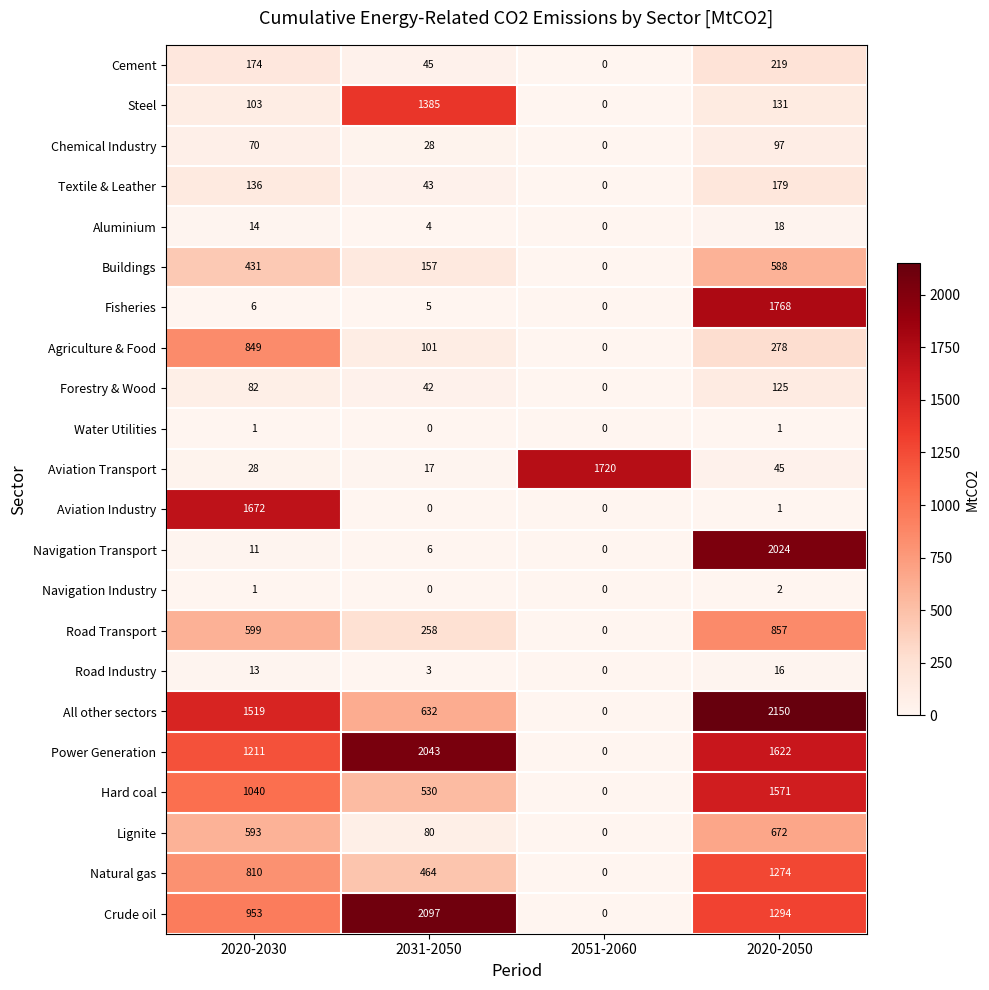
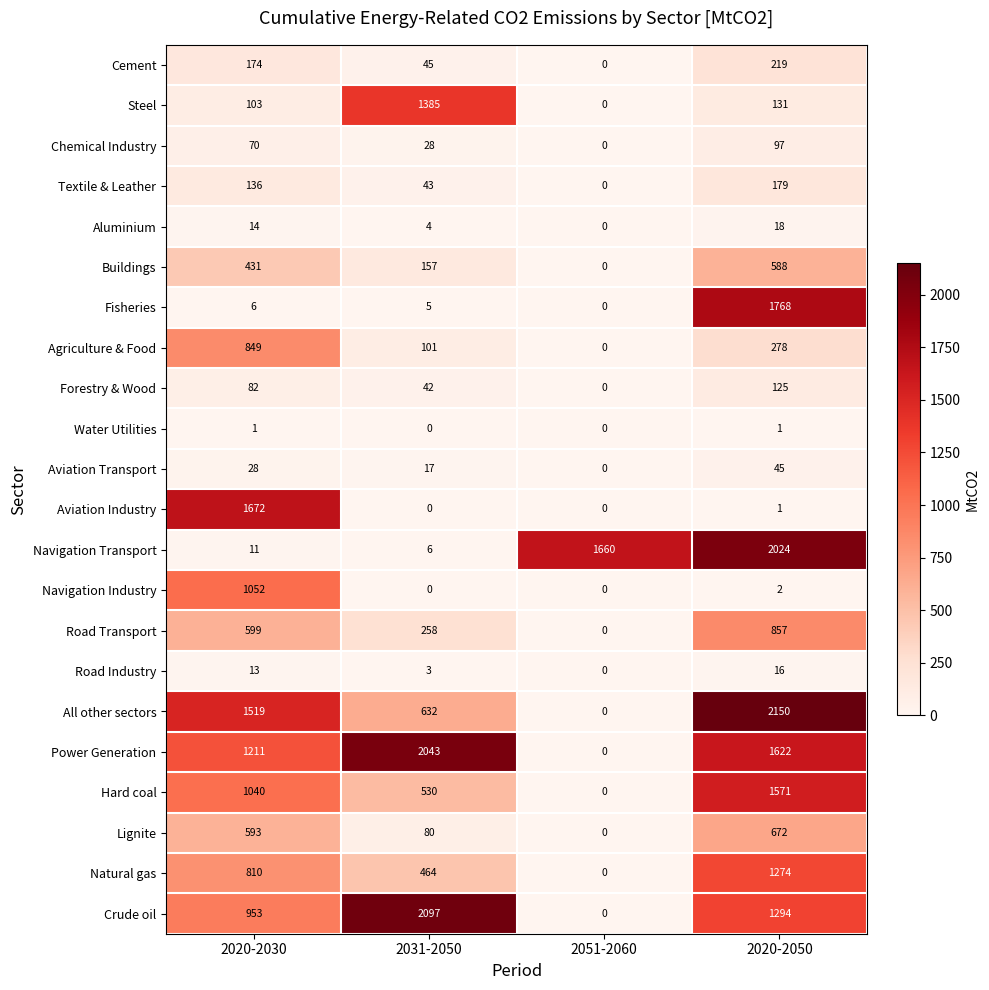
  {
    "Cement": {
      "2020-2030": 174,
      "2031-2050": 45,
      "2051-2060": 0,
      "2020-2050": 219
    },
    "Steel": {
      "2020-2030": 103,
      "2031-2050": 1385,
      "2051-2060": 0,
      "2020-2050": 131
    },
    "Chemical Industry": {
      "2020-2030": 70,
      "2031-2050": 28,
      "2051-2060": 0,
      "2020-2050": 97
    },
    "Textile & Leather": {
      "2020-2030": 136,
      "2031-2050": 43,
      "2051-2060": 0,
      "2020-2050": 179
    },
    "Aluminium": {
      "2020-2030": 14,
      "2031-2050": 4,
      "2051-2060": 0,
      "2020-2050": 18
    },
    "Buildings": {
      "2020-2030": 431,
      "2031-2050": 157,
      "2051-2060": 0,
      "2020-2050": 588
    },
    "Fisheries": {
      "2020-2030": 6,
      "2031-2050": 5,
      "2051-2060": 0,
      "2020-2050": 1768
    },
    "Agriculture & Food": {
      "2020-2030": 849,
      "2031-2050": 101,
      "2051-2060": 0,
      "2020-2050": 278
    },
    "Forestry & Wood": {
      "2020-2030": 82,
      "2031-2050": 42,
      "2051-2060": 0,
      "2020-2050": 125
    },
    "Water Utilities": {
      "2020-2030": 1,
      "2031-2050": 0,
      "2051-2060": 0,
      "2020-2050": 1
    },
    "Aviation Transport": {
      "2020-2030": 28,
      "2031-2050": 17,
-     "2051-2060": 1720,
+     "2051-2060": 0,
      "2020-2050": 45
    },
    "Aviation Industry": {
      "2020-2030": 1672,
      "2031-2050": 0,
      "2051-2060": 0,
      "2020-2050": 1
    },
    "Navigation Transport": {
      "2020-2030": 11,
      "2031-2050": 6,
-     "2051-2060": 0,
+     "2051-2060": 1660,
      "2020-2050": 2024
    },
    "Navigation Industry": {
-     "2020-2030": 1,
+     "2020-2030": 1052,
      "2031-2050": 0,
      "2051-2060": 0,
      "2020-2050": 2
    },
    "Road Transport": {
      "2020-2030": 599,
      "2031-2050": 258,
      "2051-2060": 0,
      "2020-2050": 857
    },
    "Road Industry": {
      "2020-2030": 13,
      "2031-2050": 3,
      "2051-2060": 0,
      "2020-2050": 16
    },
    "All other sectors": {
      "2020-2030": 1519,
      "2031-2050": 632,
      "2051-2060": 0,
      "2020-2050": 2150
    },
    "Power Generation": {
      "2020-2030": 1211,
      "2031-2050": 2043,
      "2051-2060": 0,
      "2020-2050": 1622
    },
    "Hard coal": {
      "2020-2030": 1040,
      "2031-2050": 530,
      "2051-2060": 0,
      "2020-2050": 1571
    },
    "Lignite": {
      "2020-2030": 593,
      "2031-2050": 80,
      "2051-2060": 0,
      "2020-2050": 672
    },
    "Natural gas": {
      "2020-2030": 810,
      "2031-2050": 464,
      "2051-2060": 0,
      "2020-2050": 1274
    },
    "Crude oil": {
      "2020-2030": 953,
      "2031-2050": 2097,
      "2051-2060": 0,
      "2020-2050": 1294
    }
  }
